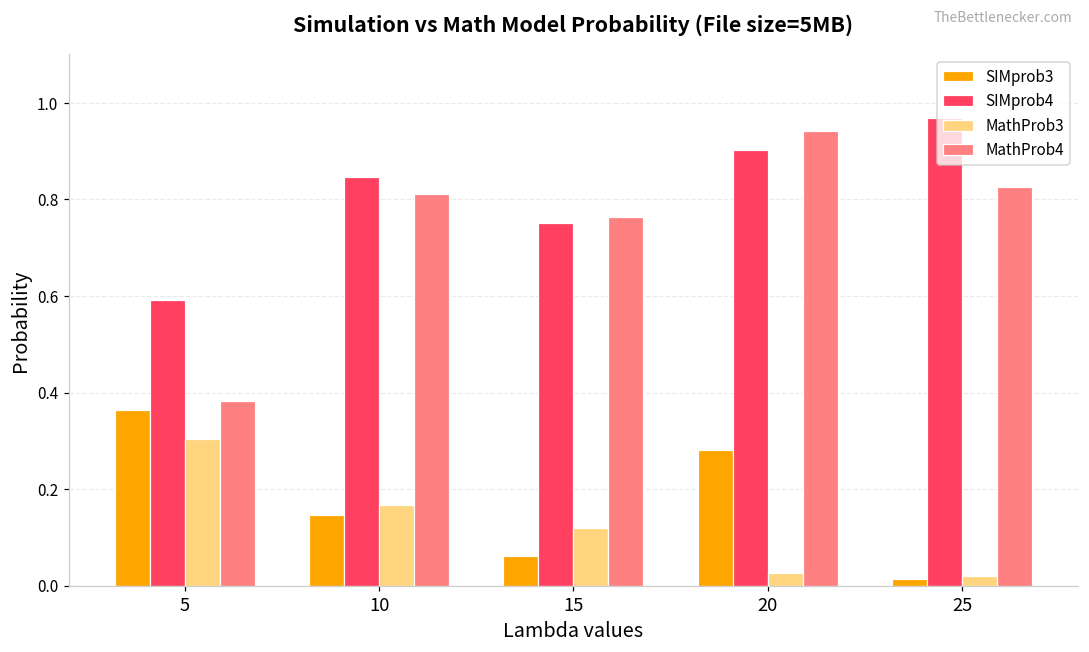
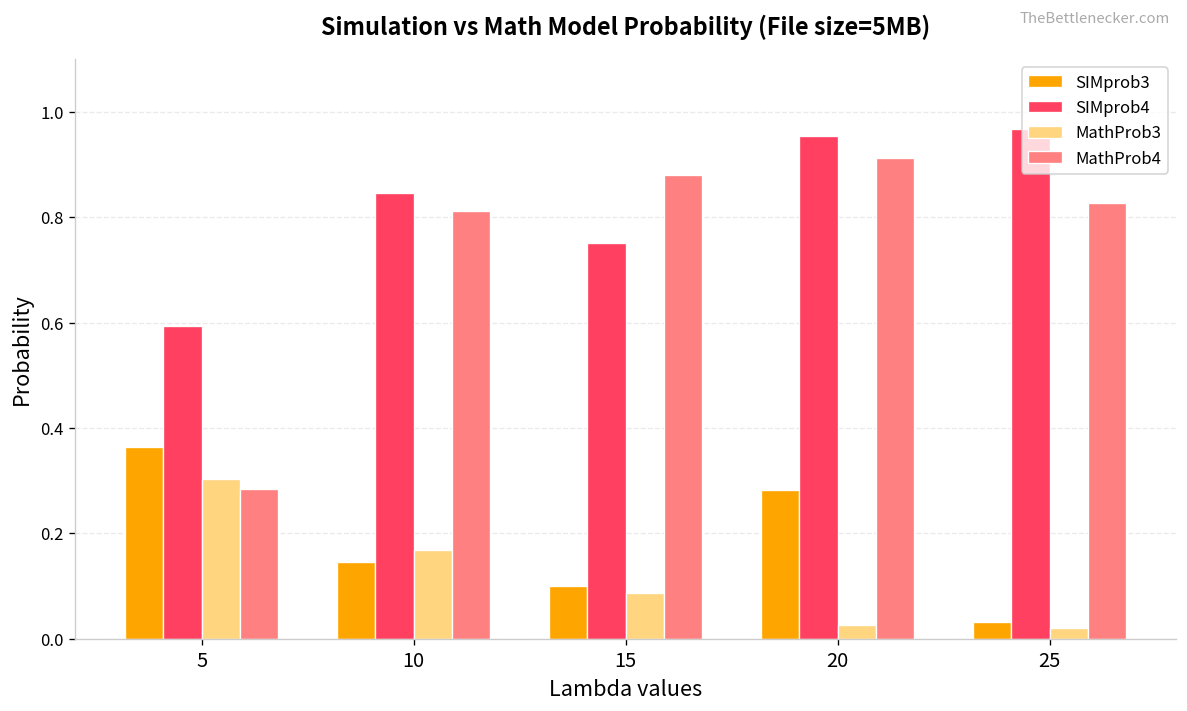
  {
    "SIMprob3": {
      "5": 0.36,
      "10": 0.15,
-     "15": 0.06,
+     "15": 0.10,
      "20": 0.28,
-     "25": 0.01
+     "25": 0.03
    },
    "SIMprob4": {
      "5": 0.59,
      "10": 0.85,
      "15": 0.75,
-     "20": 0.90
+     "20": 0.95
    },
    "MathProb3": {
      "5": 0.30,
      "10": 0.17,
-     "15": 0.12,
+     "15": 0.09,
      "20": 0.03,
      "25": 0.02
    },
    "MathProb4": {
-     "5": 0.38,
+     "5": 0.28,
      "10": 0.81,
-     "15": 0.76,
-     "20": 0.94,
+     "15": 0.88,
+     "20": 0.91,
      "25": 0.83
    }
  }
